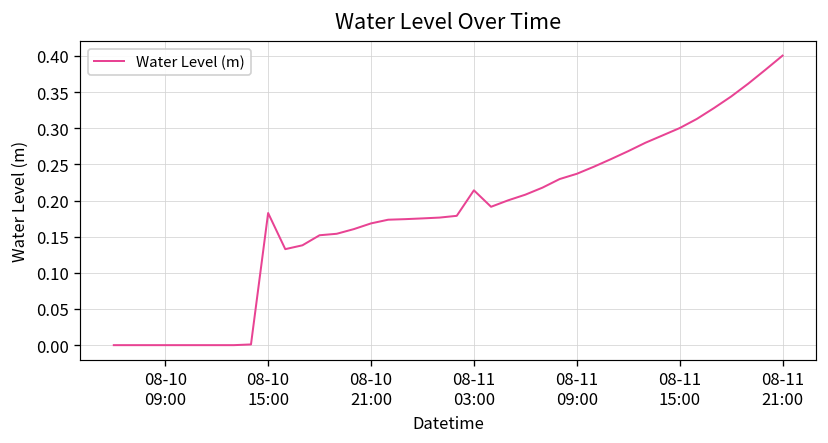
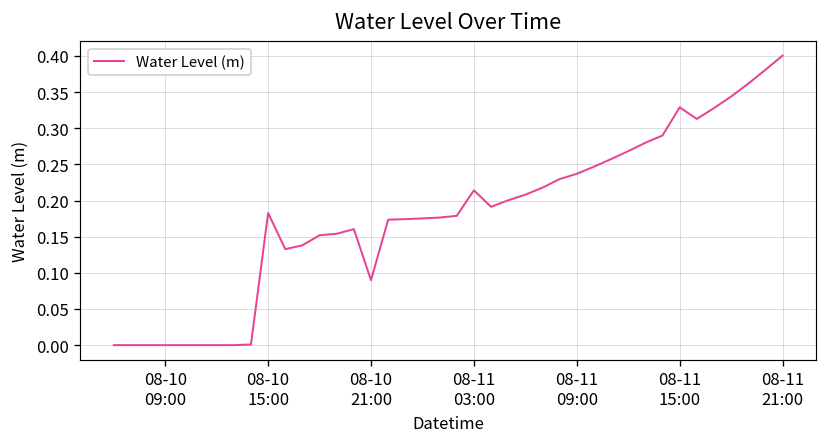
  {
    "08-10 09:00": 0.00,
    "08-10 15:00": 0.18,
-   "08-10 21:00": 0.17,
+   "08-10 21:00": 0.09,
    "08-11 03:00": 0.21,
    "08-11 09:00": 0.24,
-   "08-11 15:00": 0.30,
+   "08-11 15:00": 0.33,
    "08-11 21:00": 0.40
  }
